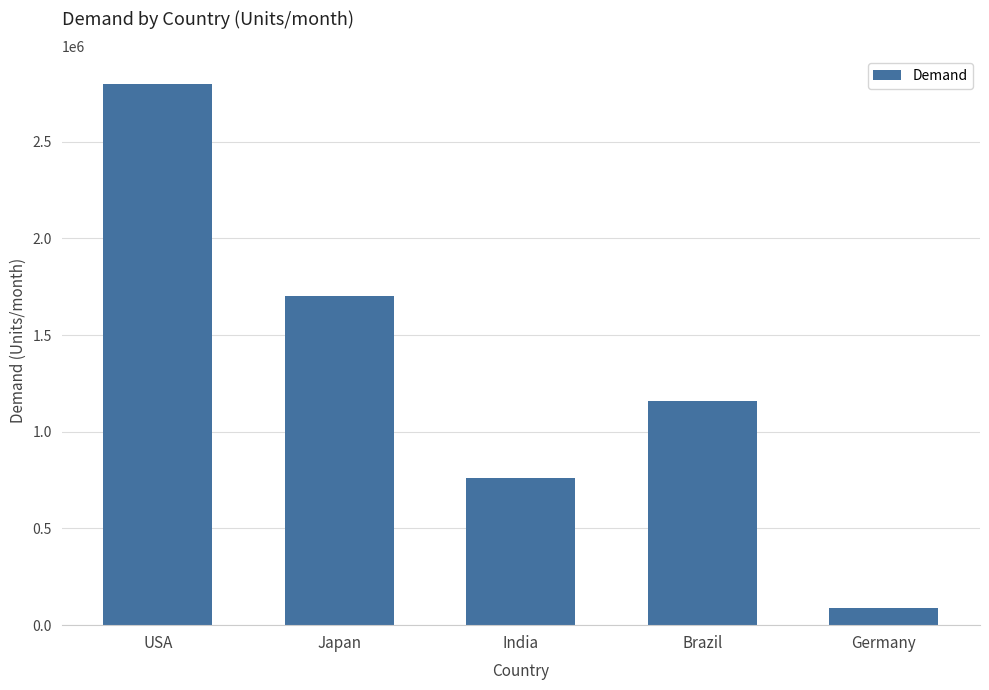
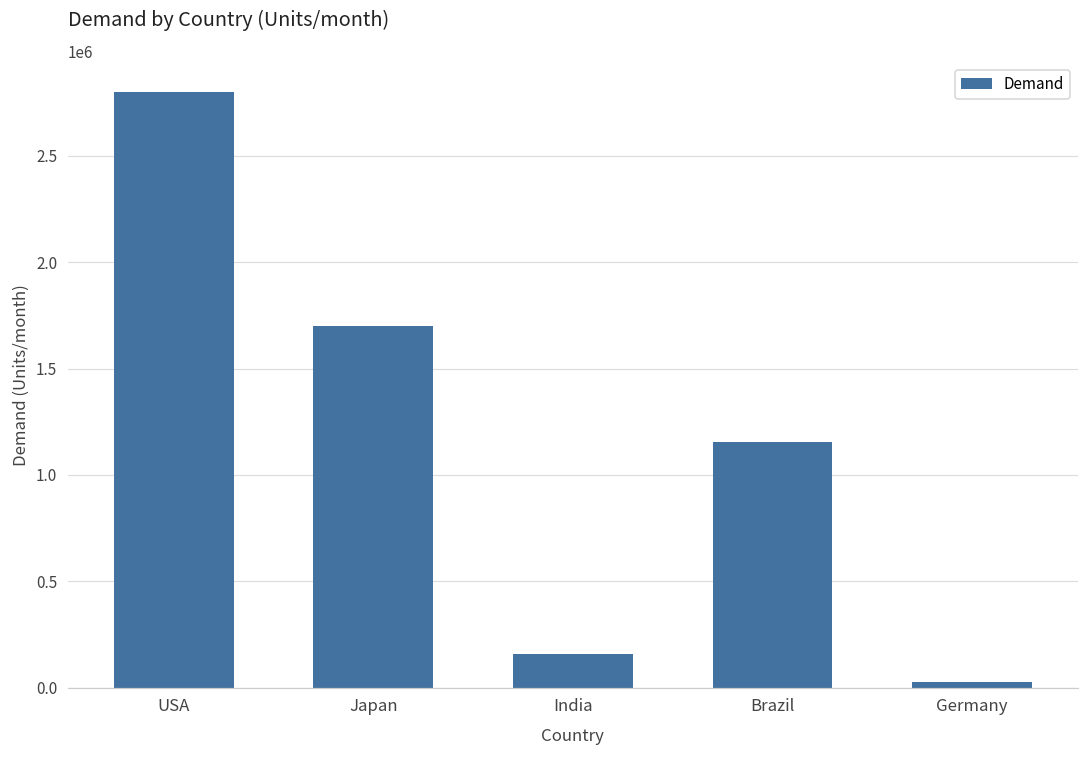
  {
    "USA": 2800000,
    "Japan": 1700000,
-   "India": 760000,
+   "India": 160000,
    "Brazil": 1160000,
-   "Germany": 90000
+   "Germany": 30000
  }
